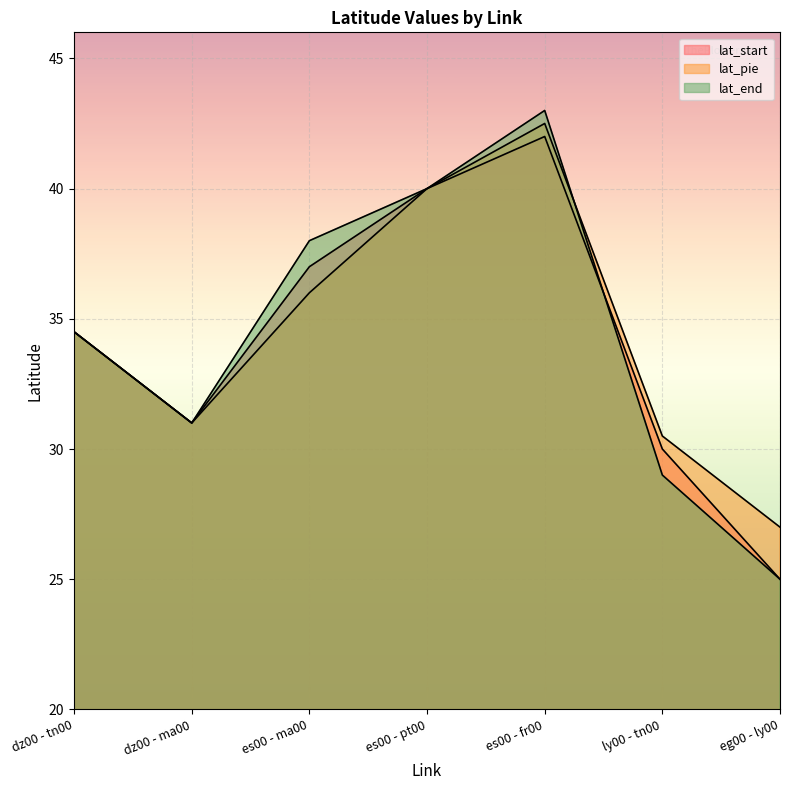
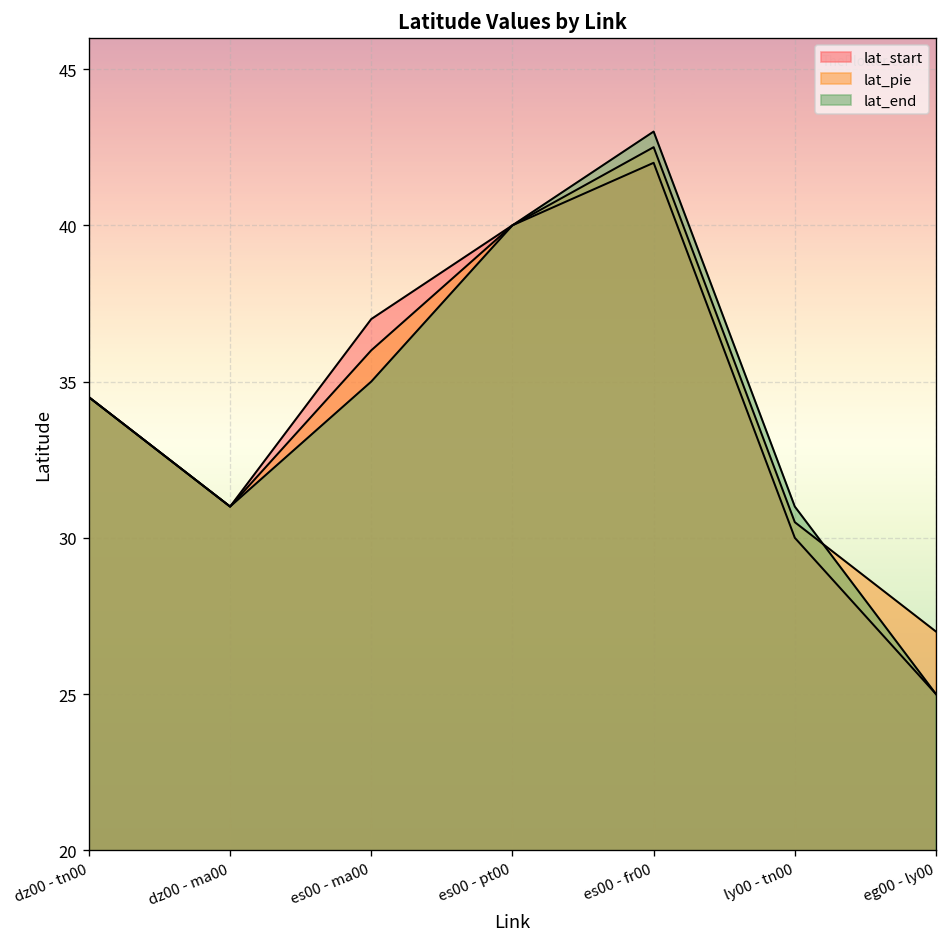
  {
    "lat_end": {
-     "es00 - ma00": 38,
+     "es00 - ma00": 35,
      "es00 - fr00": 43,
-     "ly00 - tn00": 29
+     "ly00 - tn00": 31
    }
  }
